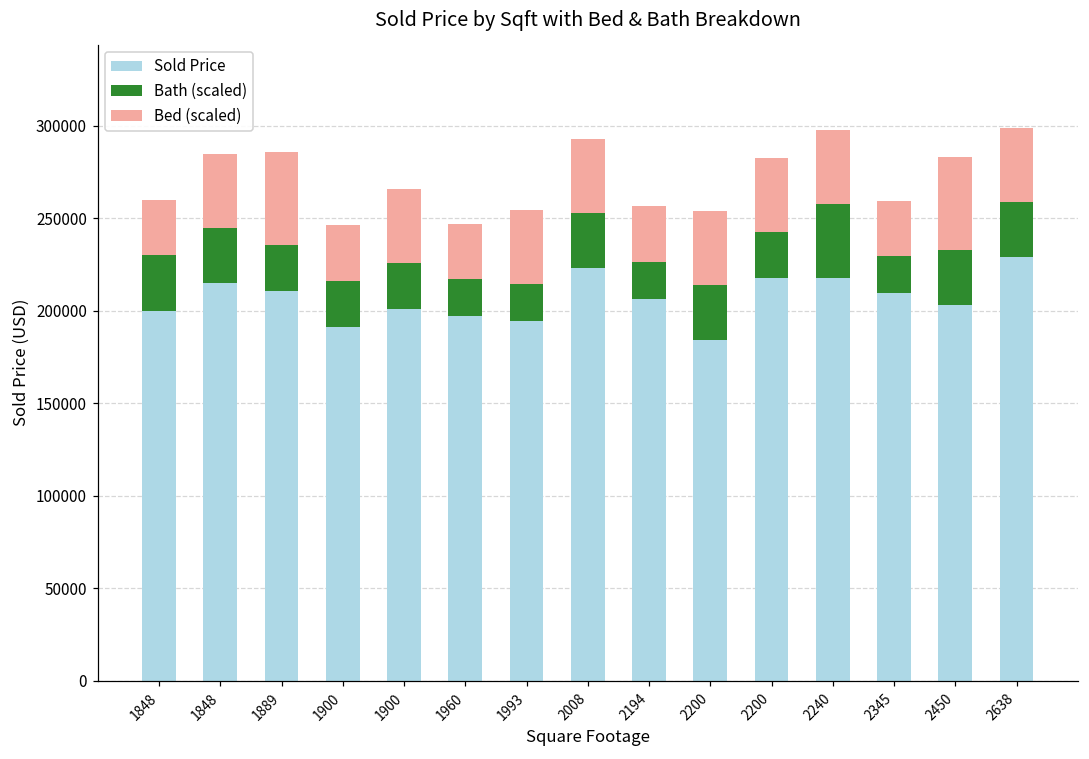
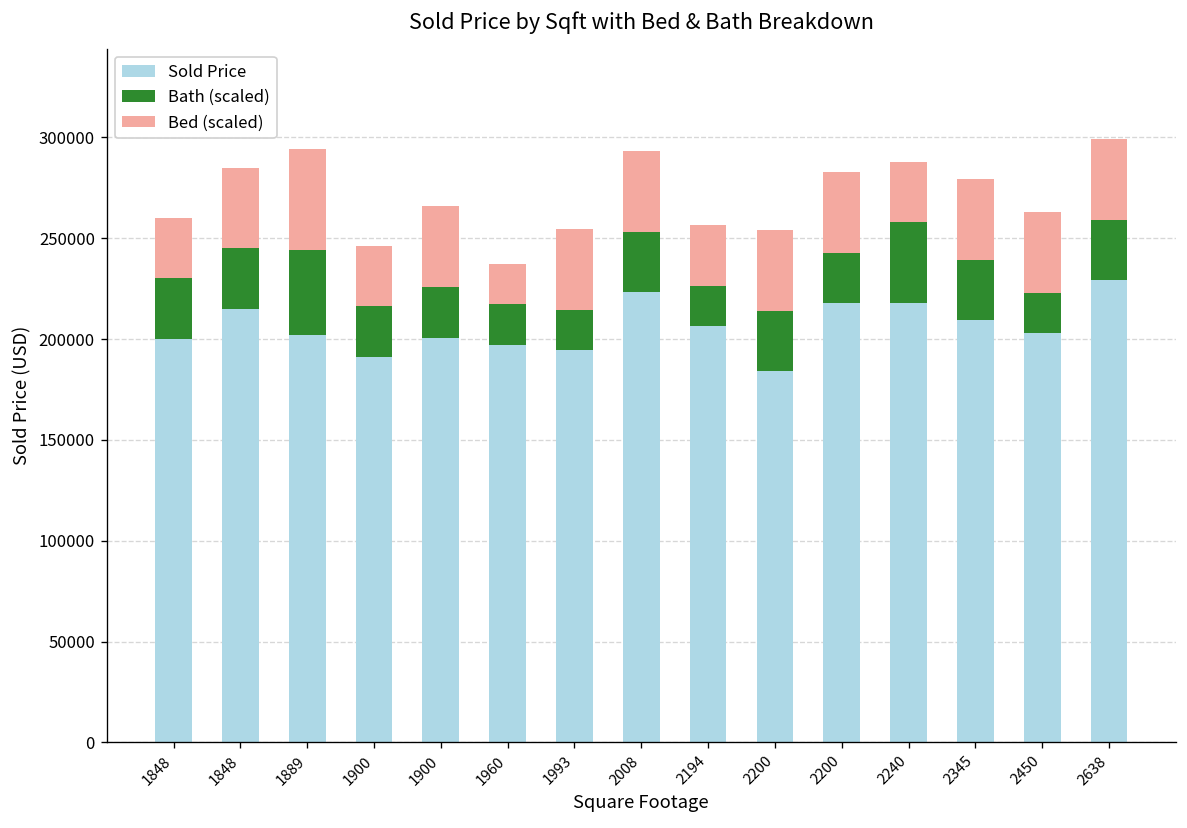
  {
    "Sold Price": {
-     "1889": 211000,
+     "1889": 202000,
      "1960": 197000,
      "1993": 195000,
      "2008": 223000,
      "2194": 206000,
      "2240": 218000,
      "2345": 209000,
      "2450": 203000,
      "2638": 229000
    },
    "Bath (scaled)": {
-     "1889": 25000,
+     "1889": 42000,
      "1960": 20000,
      "1993": 20000,
      "2008": 30000,
      "2194": 20000,
      "2240": 40000,
-     "2345": 20000,
-     "2450": 30000,
+     "2345": 30000,
+     "2450": 20000,
      "2638": 30000
    },
    "Bed (scaled)": {
      "1889": 50000,
-     "1960": 30000,
+     "1960": 20000,
      "1993": 40000,
      "2008": 40000,
      "2194": 30000,
-     "2240": 40000,
-     "2345": 30000,
-     "2450": 50000,
+     "2240": 30000,
+     "2345": 40000,
+     "2450": 40000,
      "2638": 40000
    }
  }
